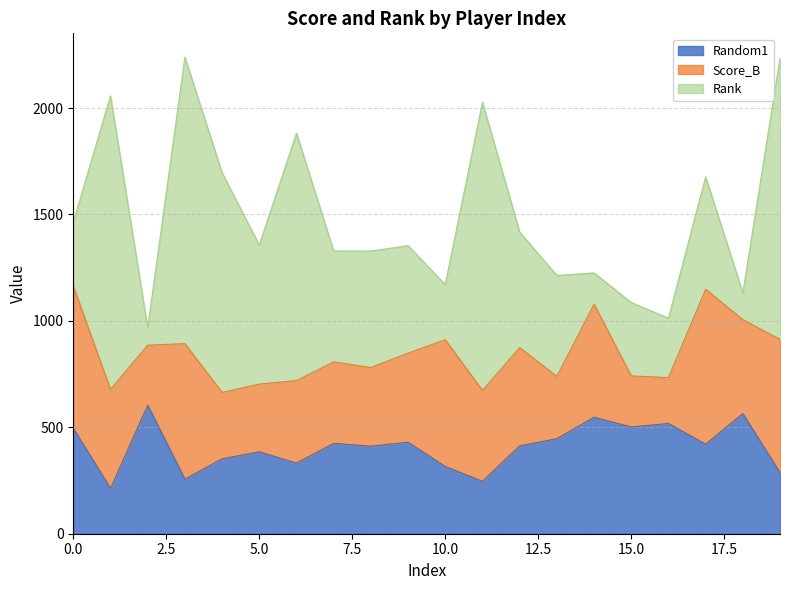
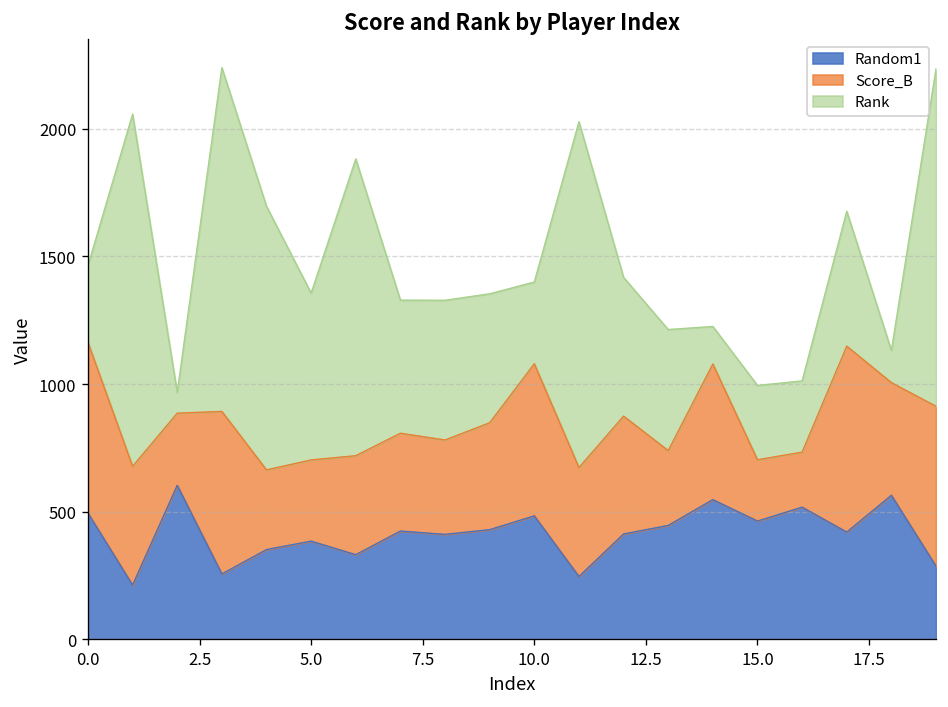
  {
    "Random1": {
      "0.0": 500,
      "5.0": 390,
-     "10.0": 320,
-     "15.0": 500
+     "10.0": 480,
+     "15.0": 460
    },
    "Score_B": {
      "0.0": 670,
      "5.0": 320,
      "10.0": 600,
      "15.0": 240
    },
    "Rank": {
      "0.0": 300,
      "5.0": 650,
-     "10.0": 260,
-     "15.0": 350
+     "10.0": 320,
+     "15.0": 290
    }
  }
